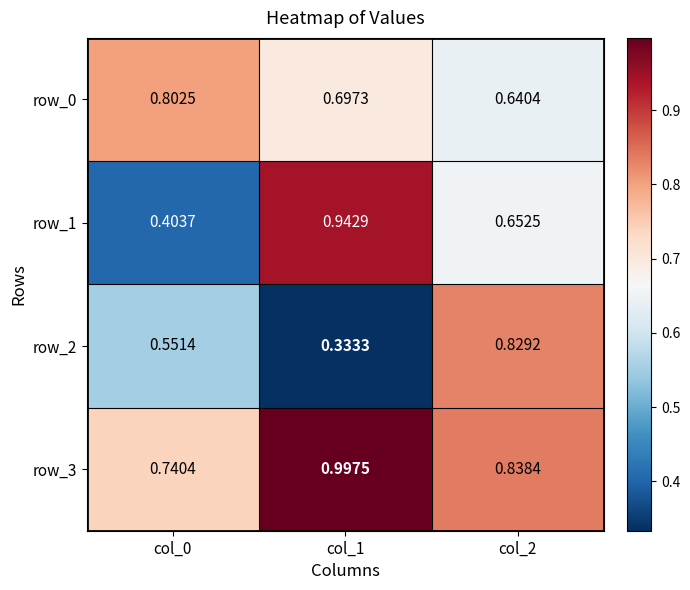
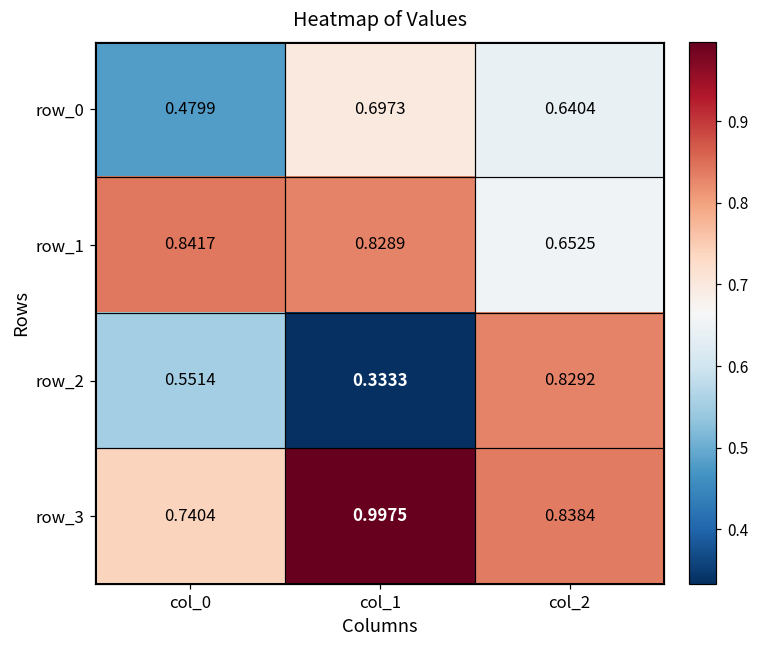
  {
    "row_0": {
-     "col_0": 0.8025,
+     "col_0": 0.4799,
      "col_1": 0.6973,
      "col_2": 0.6404
    },
    "row_1": {
-     "col_0": 0.4037,
-     "col_1": 0.9429,
+     "col_0": 0.8417,
+     "col_1": 0.8289,
      "col_2": 0.6525
    },
    "row_2": {
      "col_0": 0.5514,
      "col_1": 0.3333,
      "col_2": 0.8292
    },
    "row_3": {
      "col_0": 0.7404,
      "col_1": 0.9975,
      "col_2": 0.8384
    }
  }
